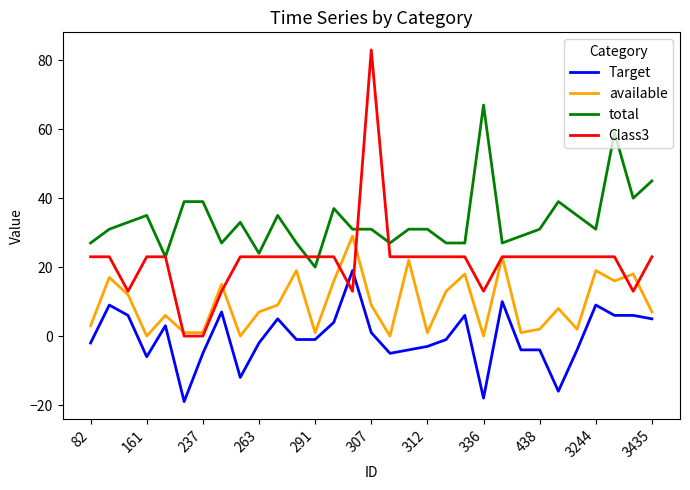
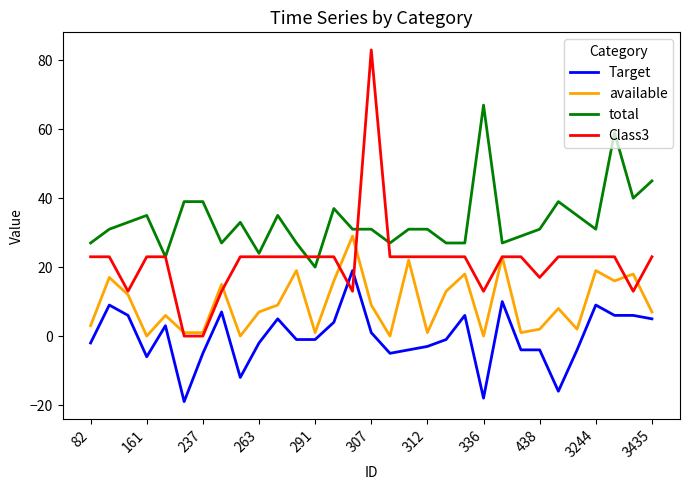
  {
    "Target": {
      "82": -2,
      "161": -6,
      "237": -5,
      "263": -2,
      "291": -1,
      "307": 1,
      "312": -3,
      "336": -18,
      "438": -4,
      "3244": 9,
      "3435": 5
    },
    "available": {
      "82": 3,
      "161": 0,
      "237": 1,
      "263": 7,
      "291": 1,
      "307": 9,
      "312": 1,
      "336": 0,
      "438": 2,
      "3244": 19,
      "3435": 7
    },
    "total": {
      "82": 27,
      "161": 35,
      "237": 39,
      "263": 24,
      "291": 20,
      "307": 31,
      "312": 31,
      "336": 67,
      "438": 31,
      "3244": 31,
      "3435": 45
    },
    "Class3": {
      "82": 23,
      "161": 23,
      "237": 0,
      "263": 23,
      "291": 23,
      "307": 83,
      "312": 23,
      "336": 13,
-     "438": 23,
+     "438": 17,
      "3244": 23,
      "3435": 23
    }
  }
